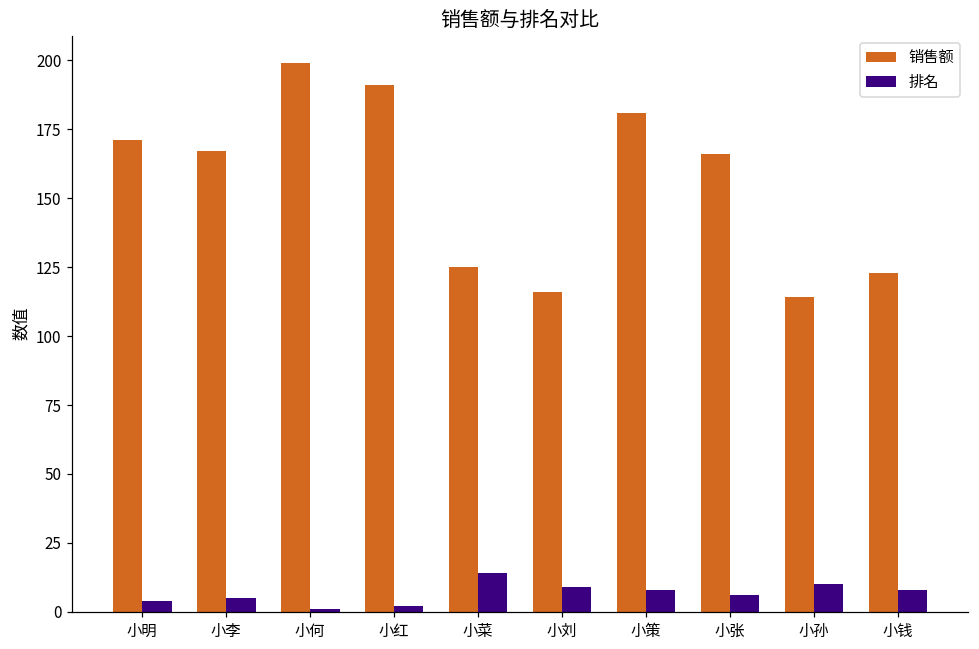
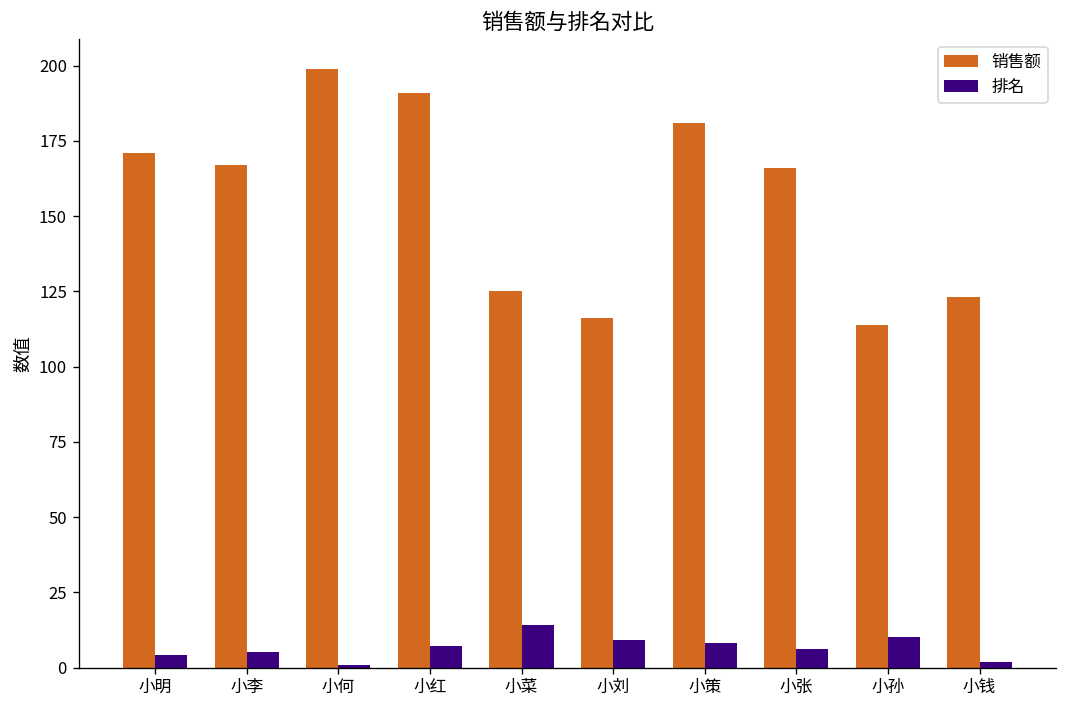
  {
    "销售额": {
      "小明": 171,
      "小李": 167,
      "小何": 199,
      "小红": 191,
      "小菜": 125,
      "小刘": 116,
      "小策": 181,
      "小张": 166,
      "小孙": 114,
      "小钱": 123
    },
    "排名": {
      "小明": 4,
      "小李": 5,
      "小何": 1,
-     "小红": 2,
+     "小红": 7,
      "小菜": 14,
      "小刘": 9,
      "小策": 8,
      "小张": 6,
      "小孙": 10,
-     "小钱": 8
+     "小钱": 2
    }
  }
